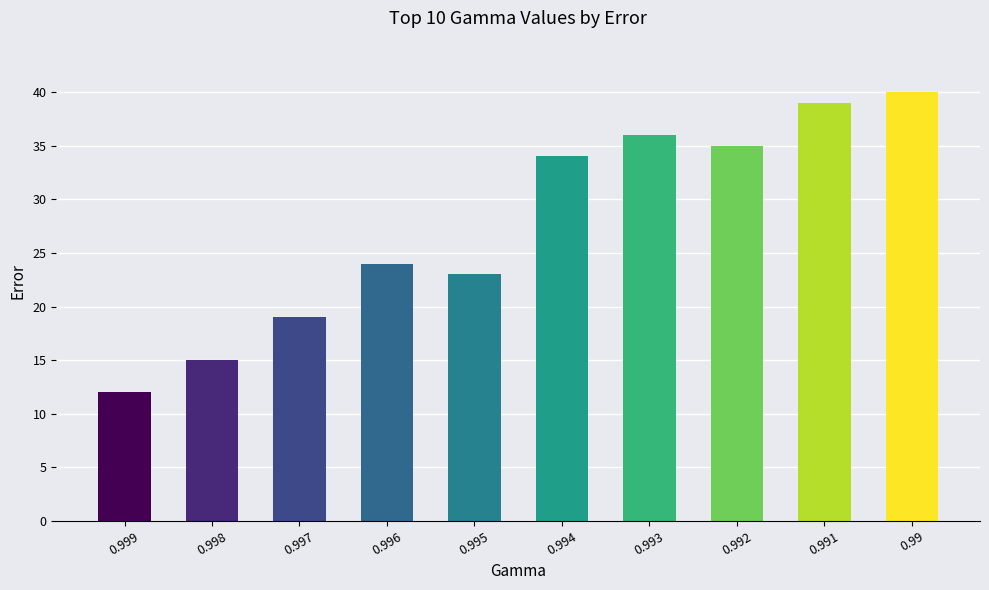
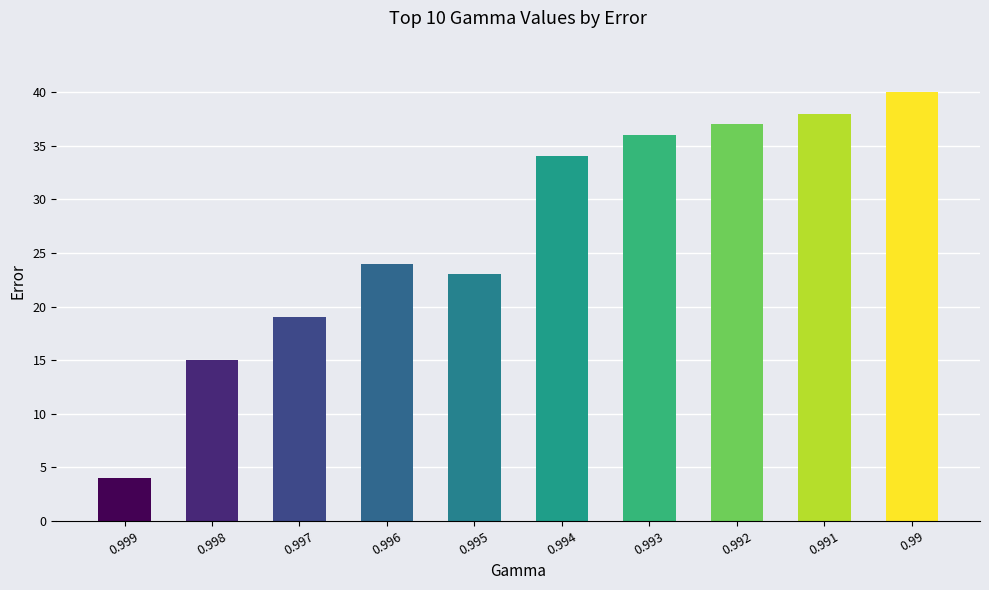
  {
-   "0.999": 12,
+   "0.999": 4,
    "0.998": 15,
    "0.997": 19,
    "0.996": 24,
    "0.995": 23,
    "0.994": 34,
    "0.993": 36,
-   "0.992": 35,
-   "0.991": 39,
+   "0.992": 37,
+   "0.991": 38,
    "0.99": 40
  }
